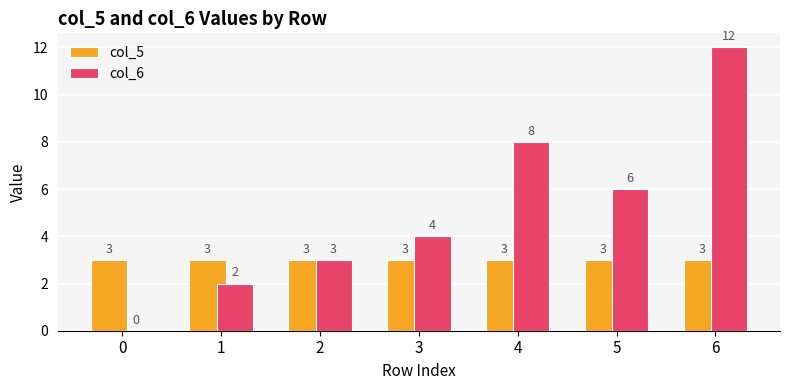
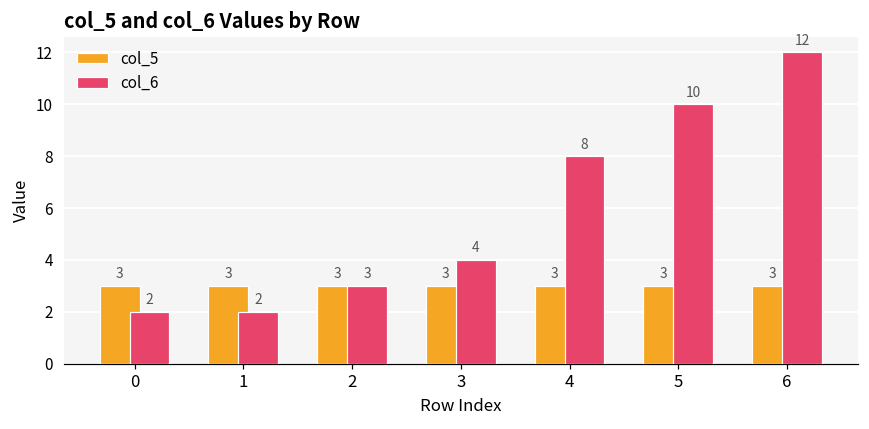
  {
    "col_5": {
      "0": 3,
      "1": 3,
      "2": 3,
      "3": 3,
      "4": 3,
      "5": 3,
      "6": 3
    },
    "col_6": {
-     "0": 0,
+     "0": 2,
      "1": 2,
      "2": 3,
      "3": 4,
      "4": 8,
-     "5": 6,
+     "5": 10,
      "6": 12
    }
  }
